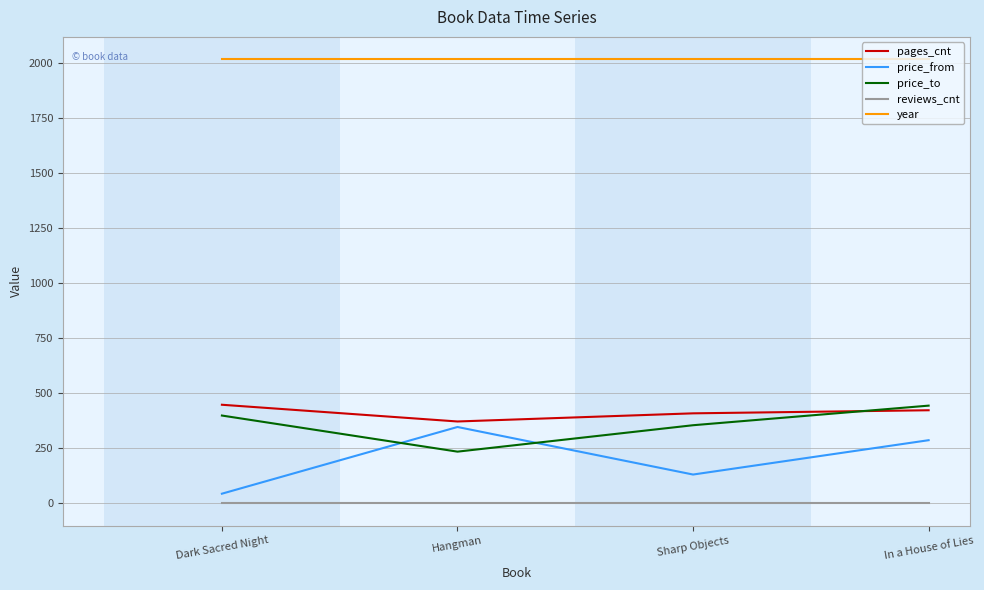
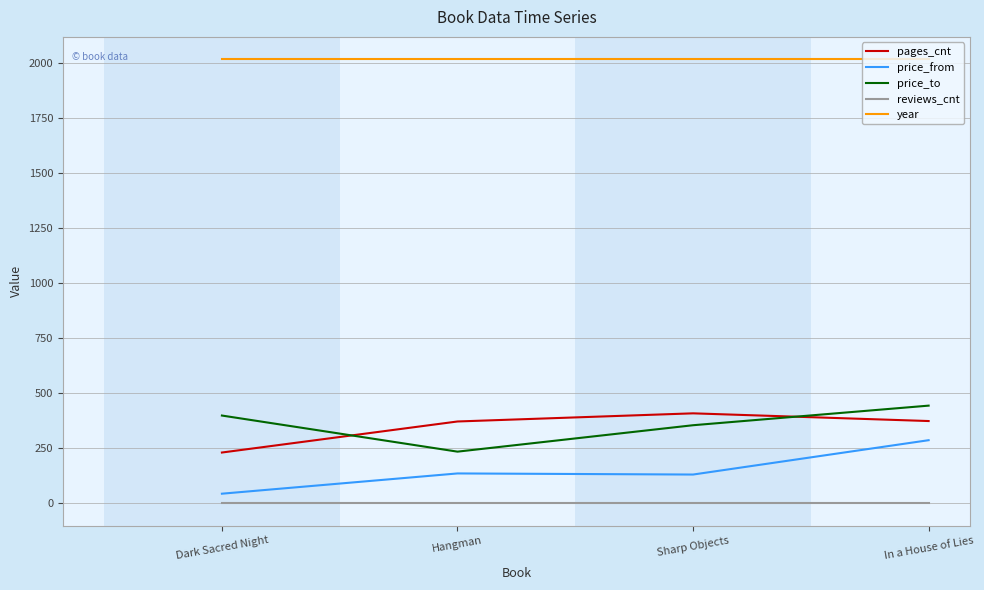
  {
    "pages_cnt": {
-     "Dark Sacred Night": 450,
+     "Dark Sacred Night": 230,
      "Hangman": 370,
      "Sharp Objects": 410,
-     "In a House of Lies": 420
+     "In a House of Lies": 370
    },
    "price_from": {
      "Dark Sacred Night": 40,
-     "Hangman": 350,
+     "Hangman": 140,
      "Sharp Objects": 130,
      "In a House of Lies": 290
    },
    "price_to": {
      "Dark Sacred Night": 400,
      "Hangman": 240,
      "Sharp Objects": 360,
      "In a House of Lies": 440
    },
    "reviews_cnt": {
      "Dark Sacred Night": 0,
      "Hangman": 0,
      "Sharp Objects": 0,
      "In a House of Lies": 0
    },
    "year": {
      "Dark Sacred Night": 2020,
      "Hangman": 2020,
      "Sharp Objects": 2020
    }
  }
